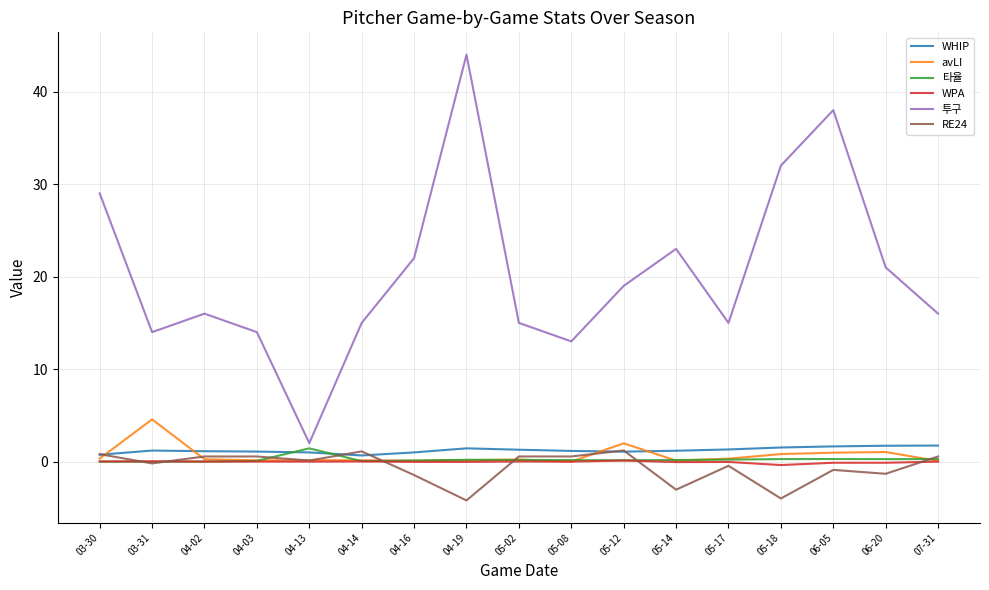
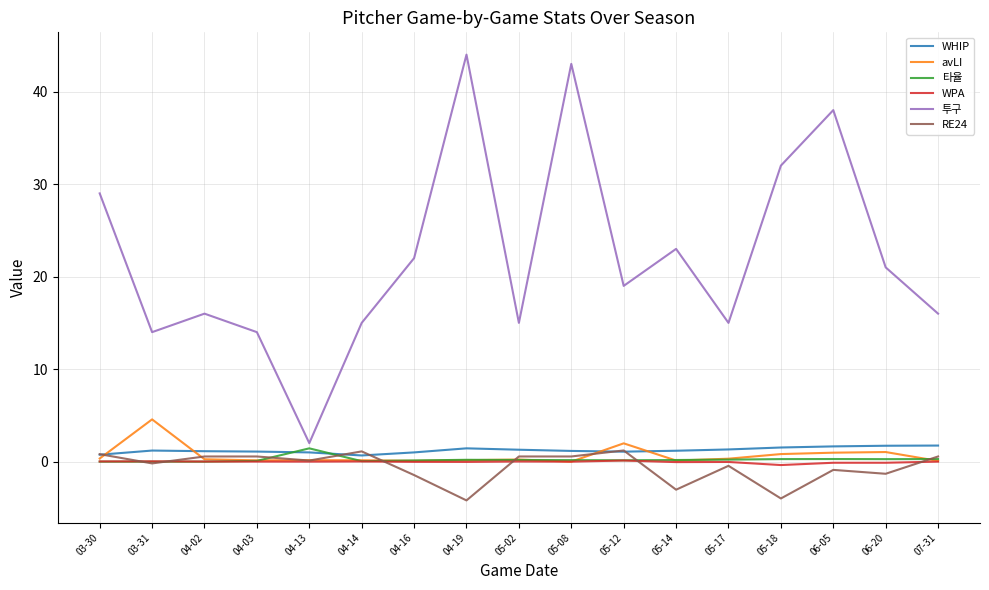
  {
    "WHIP": {
      "03-31": 1,
      "04-02": 1,
      "04-03": 1,
      "04-13": 1,
      "04-14": 1,
      "04-16": 1,
      "04-19": 1,
      "05-02": 1,
      "05-08": 1,
      "05-14": 1,
      "05-17": 1,
      "05-18": 2,
      "06-05": 2,
      "06-20": 2,
      "07-31": 2
    },
    "avLI": {
      "03-30": 0,
      "03-31": 5,
      "05-12": 2,
      "05-18": 1,
      "06-05": 1,
      "06-20": 1
    },
    "타율": {
      "04-13": 1,
      "05-18": 0,
      "06-05": 0,
      "06-20": 0
    },
    "WPA": {
      "05-18": 0,
      "06-05": 0,
      "06-20": 0
    },
    "투구": {
      "03-30": 29,
      "03-31": 14,
      "04-02": 16,
      "04-03": 14,
      "04-13": 2,
      "04-14": 15,
      "04-16": 22,
      "04-19": 44,
      "05-02": 15,
-     "05-08": 13,
+     "05-08": 43,
      "05-12": 19,
      "05-14": 23,
      "05-17": 15,
      "05-18": 32,
      "06-05": 38,
      "06-20": 21,
      "07-31": 16
    },
    "RE24": {
      "04-02": 1,
      "04-03": 1,
      "04-14": 1,
      "04-16": -1,
      "04-19": -4,
      "05-02": 1,
      "05-08": 1,
      "05-14": -3,
      "05-17": 0,
      "05-18": -4,
      "06-05": -1,
      "06-20": -1,
      "07-31": 1
    }
  }
